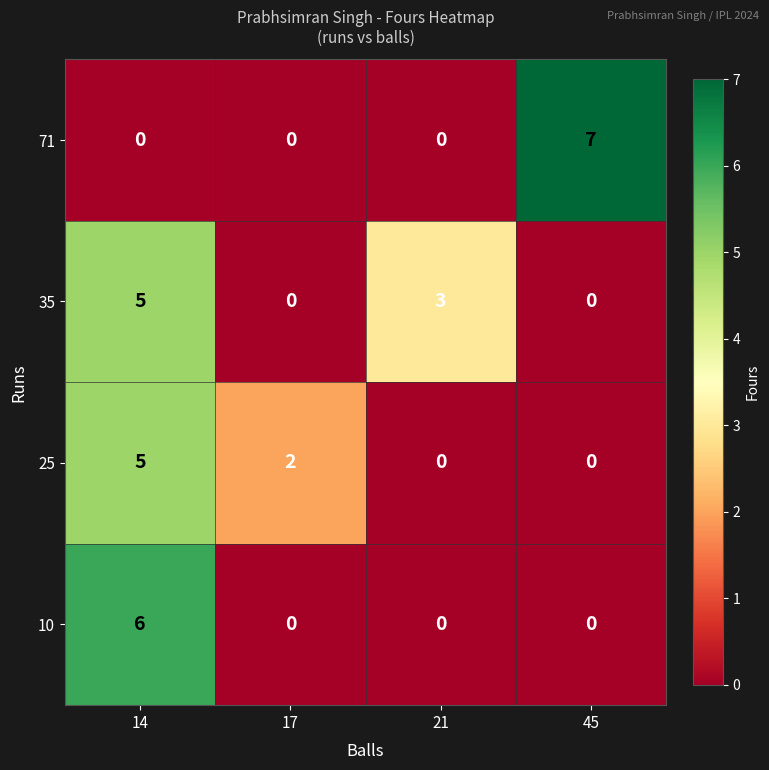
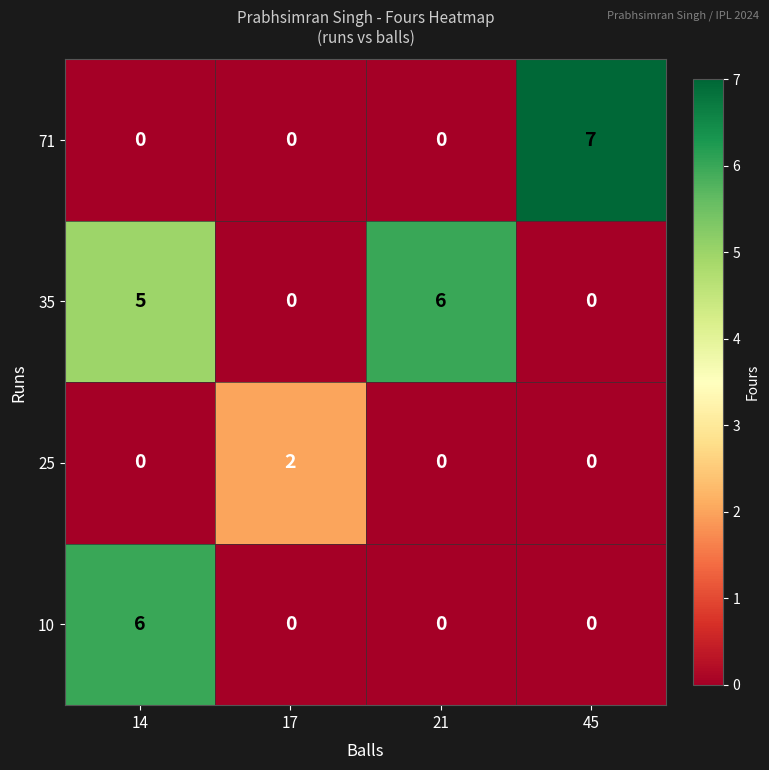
  {
    "71": {
      "14": 0,
      "17": 0,
      "21": 0,
      "45": 7
    },
    "35": {
      "14": 5,
      "17": 0,
-     "21": 3,
+     "21": 6,
      "45": 0
    },
    "25": {
-     "14": 5,
+     "14": 0,
      "17": 2,
      "21": 0,
      "45": 0
    },
    "10": {
      "14": 6,
      "17": 0,
      "21": 0,
      "45": 0
    }
  }
